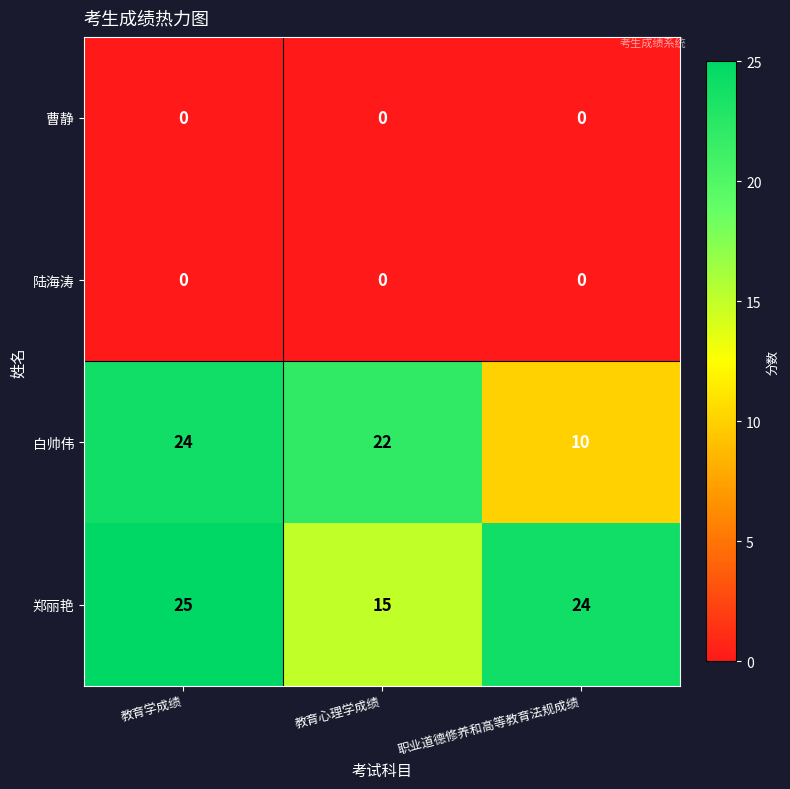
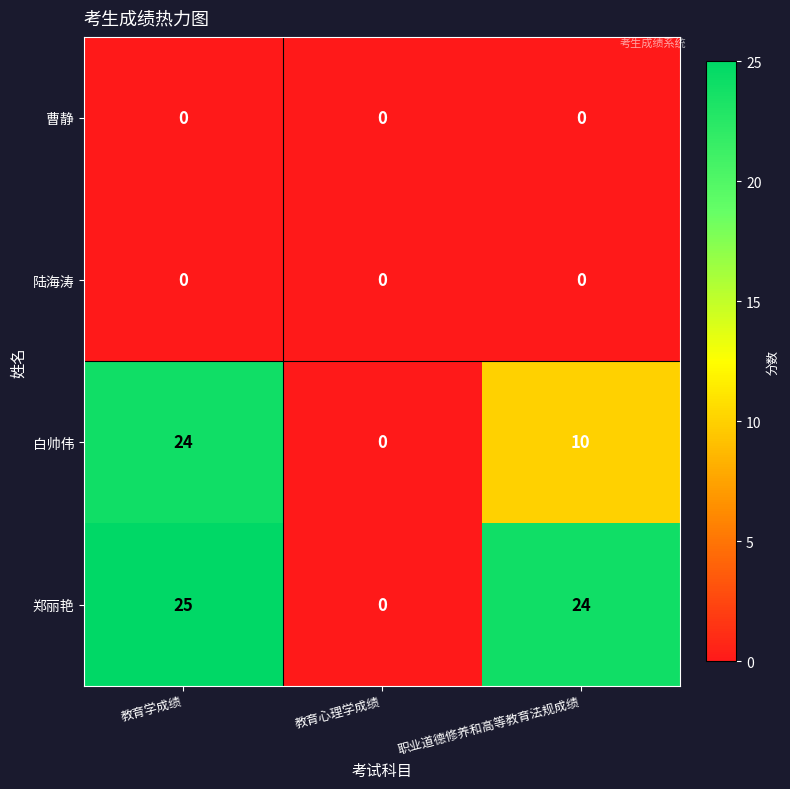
  {
    "曹静": {
      "教育学成绩": 0,
      "教育心理学成绩": 0
    },
    "陆海涛": {
      "教育学成绩": 0,
      "教育心理学成绩": 0,
      "职业道德修养和高等教育法规成绩": 0
    },
    "白帅伟": {
      "教育学成绩": 24,
-     "教育心理学成绩": 22,
+     "教育心理学成绩": 0,
      "职业道德修养和高等教育法规成绩": 10
    },
    "郑丽艳": {
      "教育学成绩": 25,
-     "教育心理学成绩": 15,
+     "教育心理学成绩": 0,
      "职业道德修养和高等教育法规成绩": 24
    }
  }
